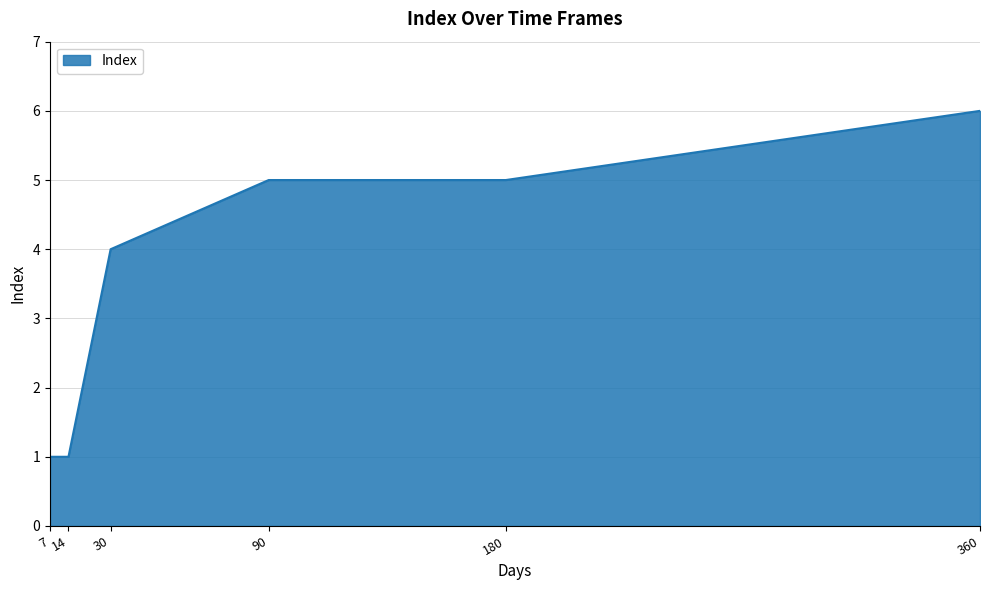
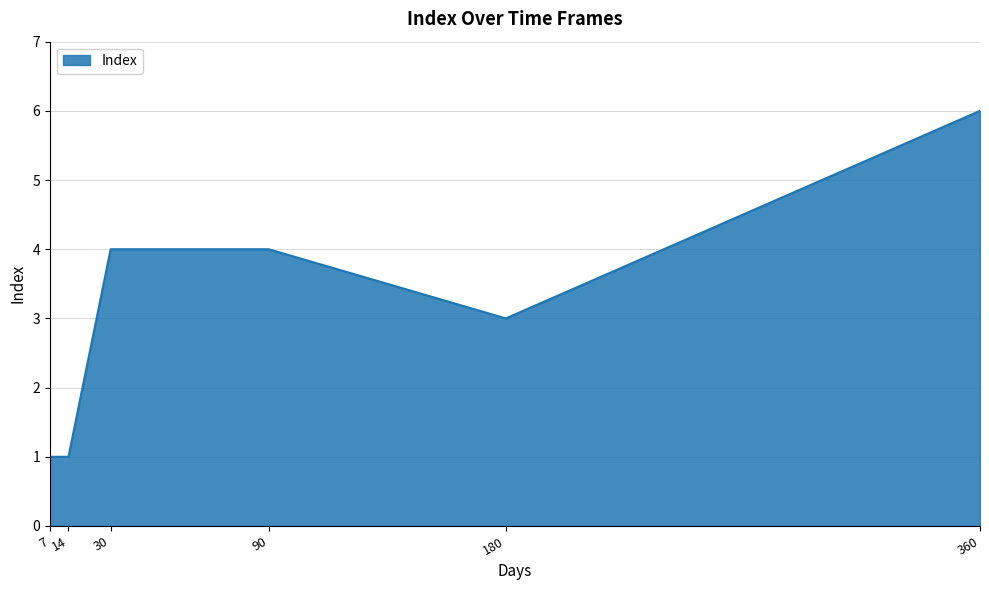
  {
    "7": 1,
    "14": 1,
    "30": 4,
-   "90": 5,
-   "180": 5,
+   "90": 4,
+   "180": 3,
    "360": 6
  }
